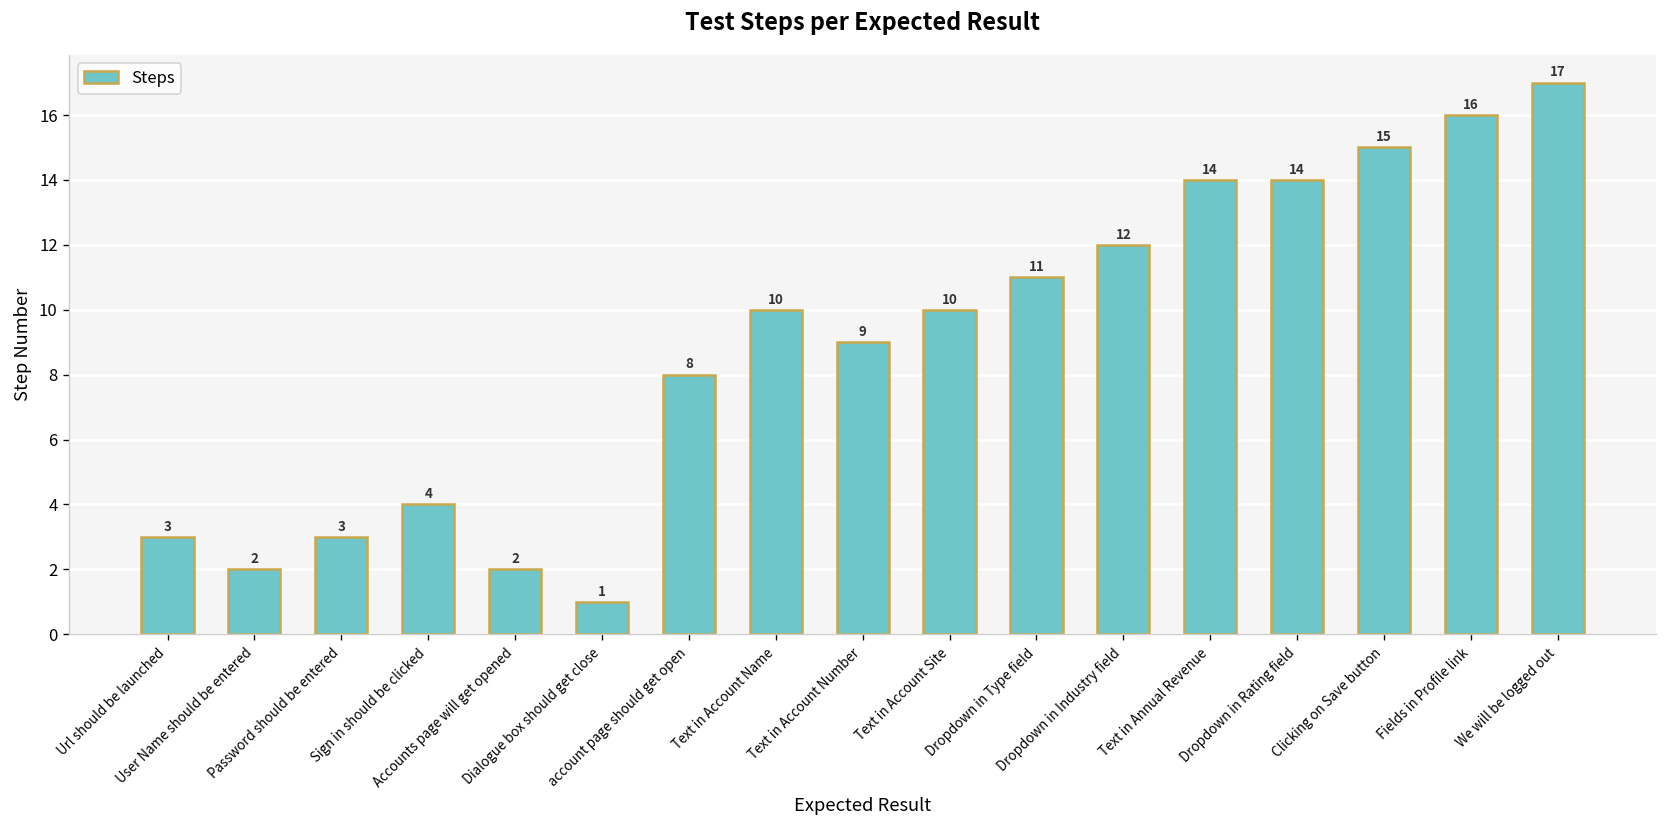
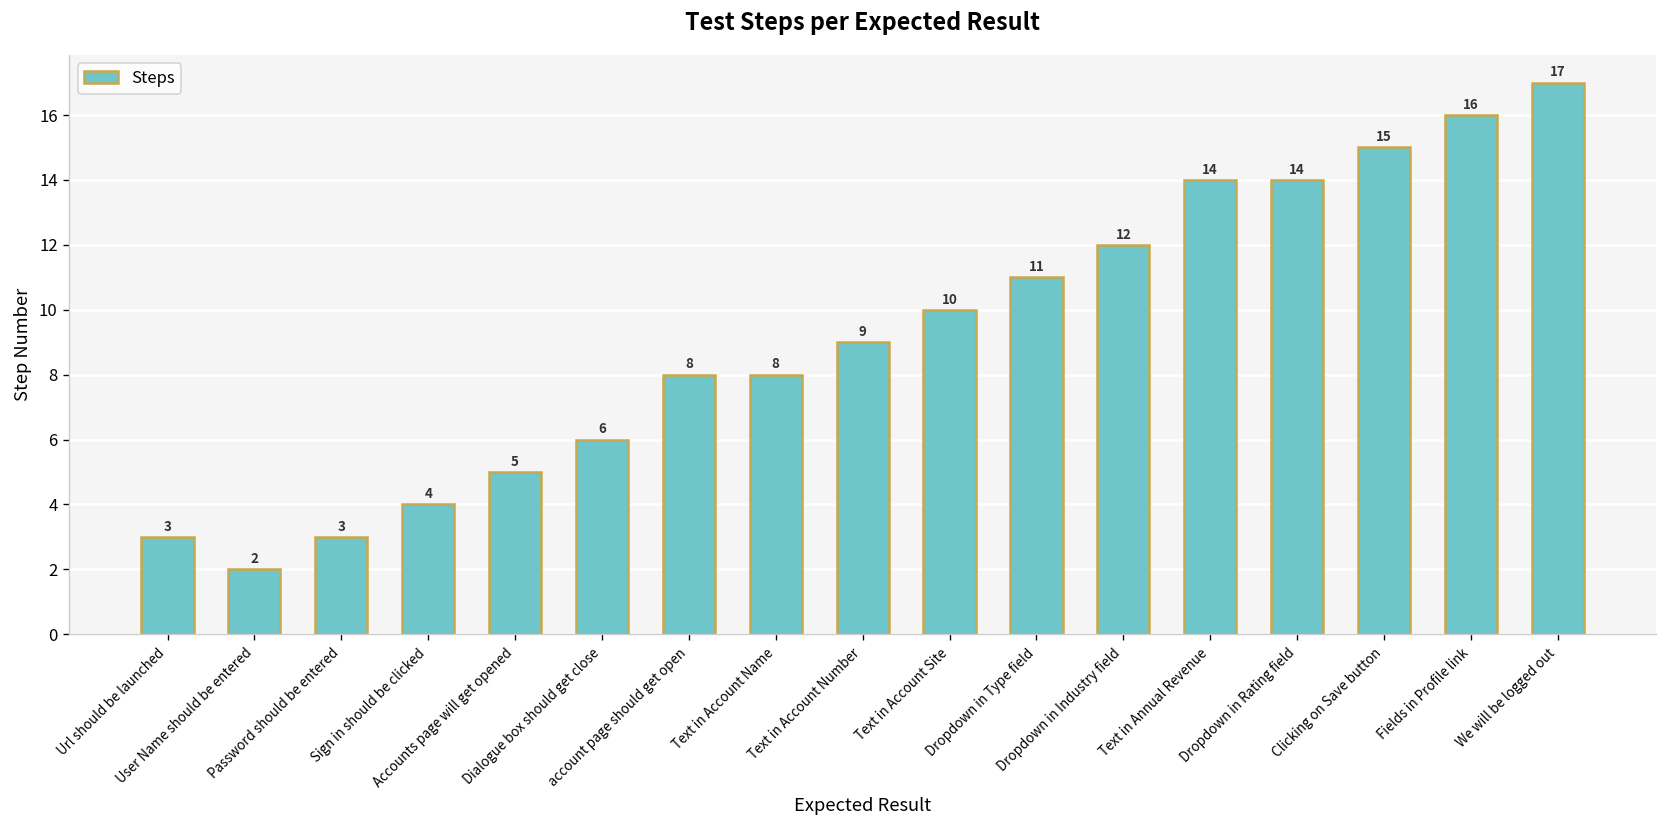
  {
    "Url should be launched": 3,
    "User Name should be entered": 2,
    "Password should be entered": 3,
    "Sign in should be clicked": 4,
-   "Accounts page will get opened": 2,
-   "Dialogue box should get close": 1,
+   "Accounts page will get opened": 5,
+   "Dialogue box should get close": 6,
    "account page should get open": 8,
-   "Text in Account Name": 10,
+   "Text in Account Name": 8,
    "Text in Account Number": 9,
    "Text in Account Site": 10,
    "Dropdown in Type field": 11,
    "Dropdown in Industry field": 12,
    "Text in Annual Revenue": 14,
    "Dropdown in Rating field": 14,
    "Clicking on Save button": 15,
    "Fields in Profile link": 16,
    "We will be logged out": 17
  }
